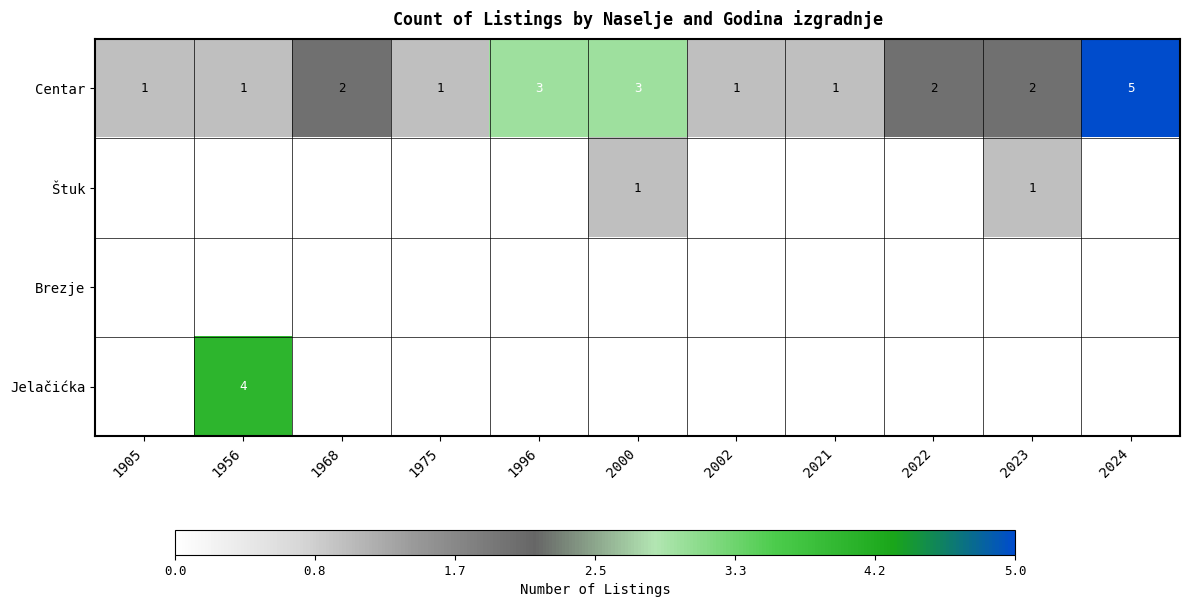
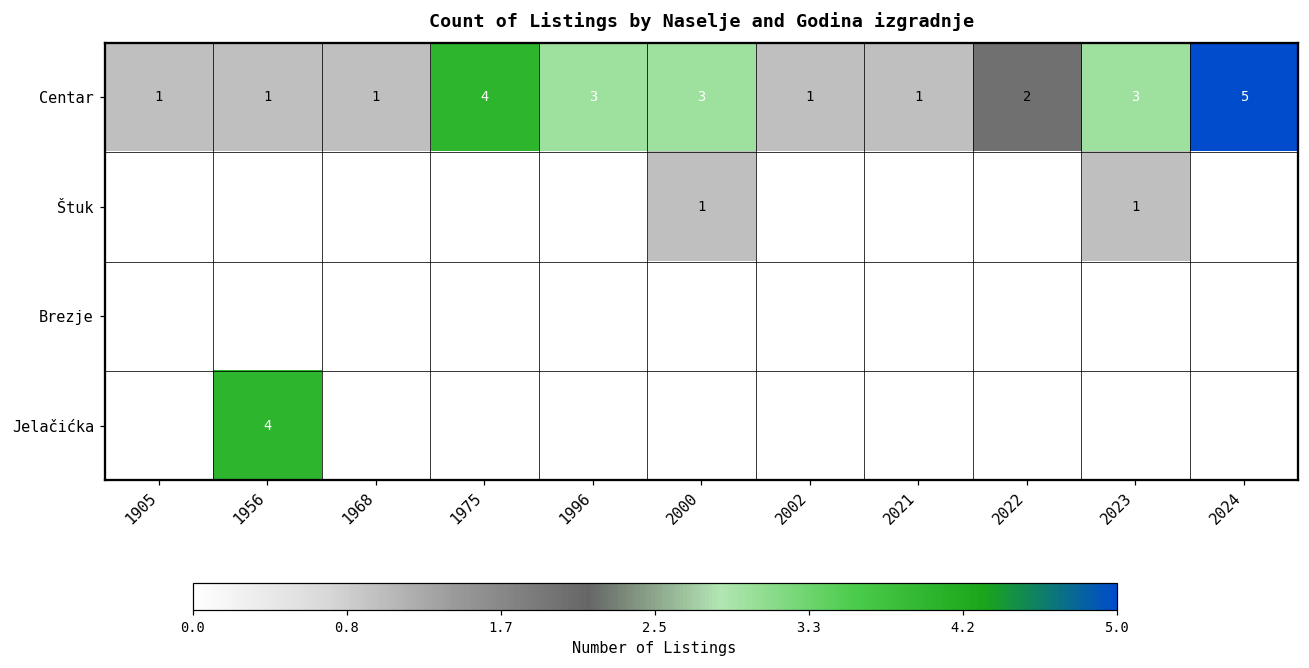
  {
    "Centar": {
      "1905": 1,
      "1956": 1,
-     "1968": 2,
-     "1975": 1,
+     "1968": 1,
+     "1975": 4,
      "1996": 3,
      "2000": 3,
      "2002": 1,
      "2021": 1,
      "2022": 2,
-     "2023": 2,
+     "2023": 3,
      "2024": 5
    },
    "Štuk": {
      "2000": 1,
      "2023": 1
    },
    "Jelačićka": {
      "1956": 4
    }
  }
